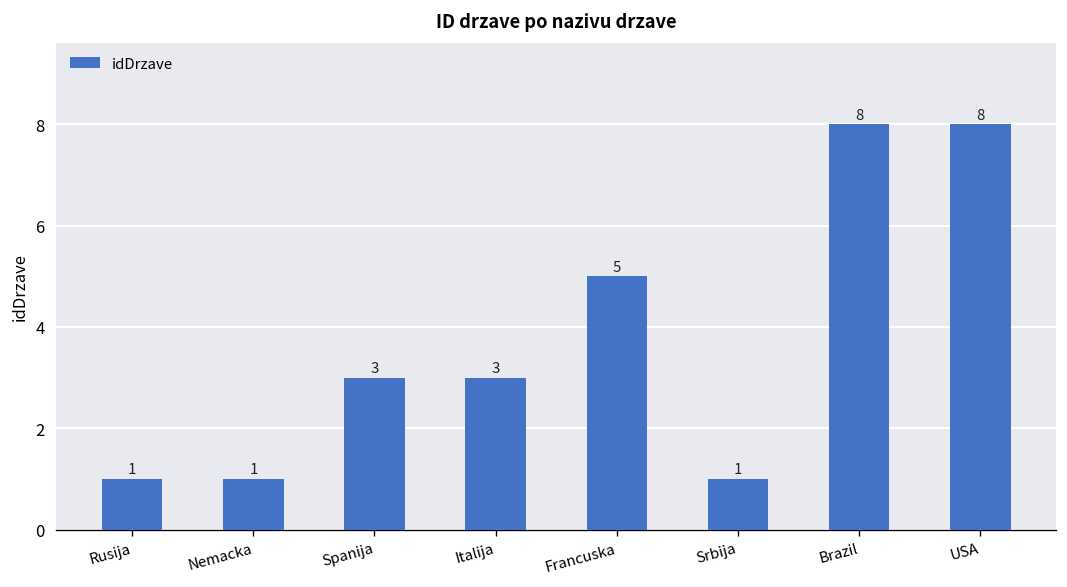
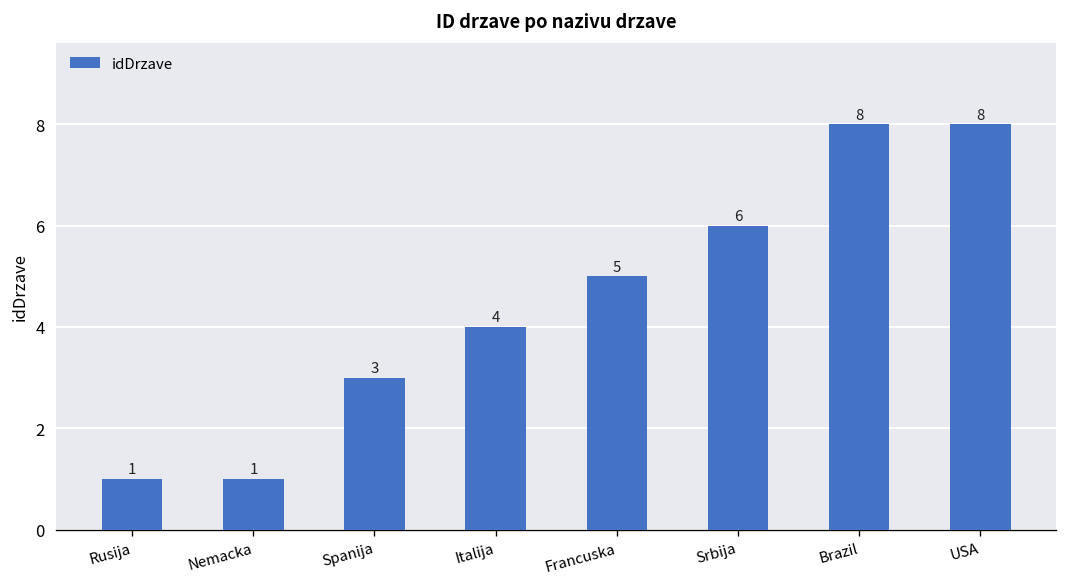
  {
    "Rusija": 1,
    "Nemacka": 1,
    "Spanija": 3,
-   "Italija": 3,
+   "Italija": 4,
    "Francuska": 5,
-   "Srbija": 1,
+   "Srbija": 6,
    "Brazil": 8,
    "USA": 8
  }
